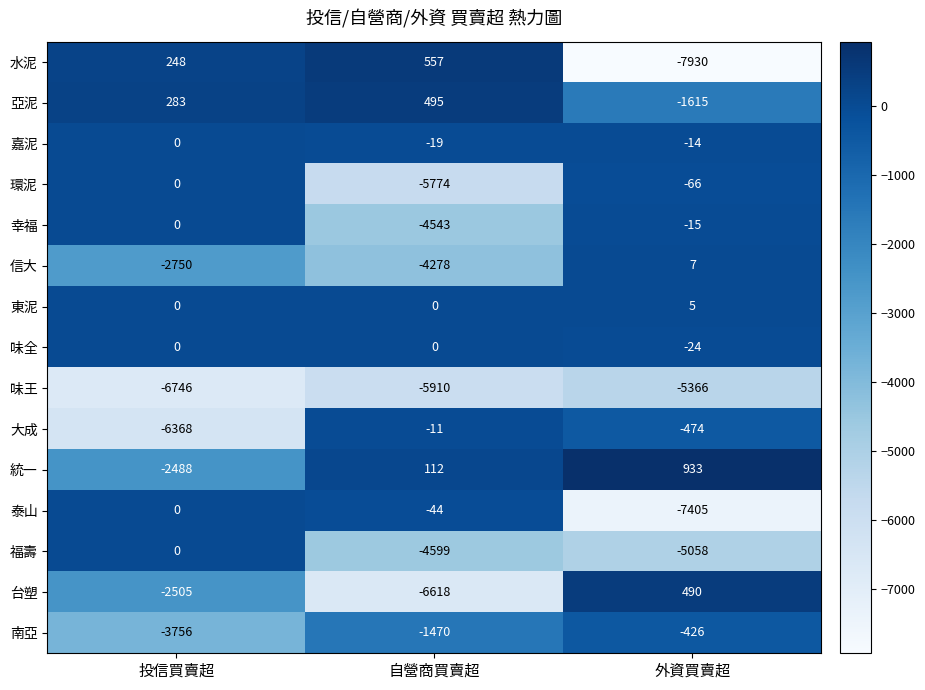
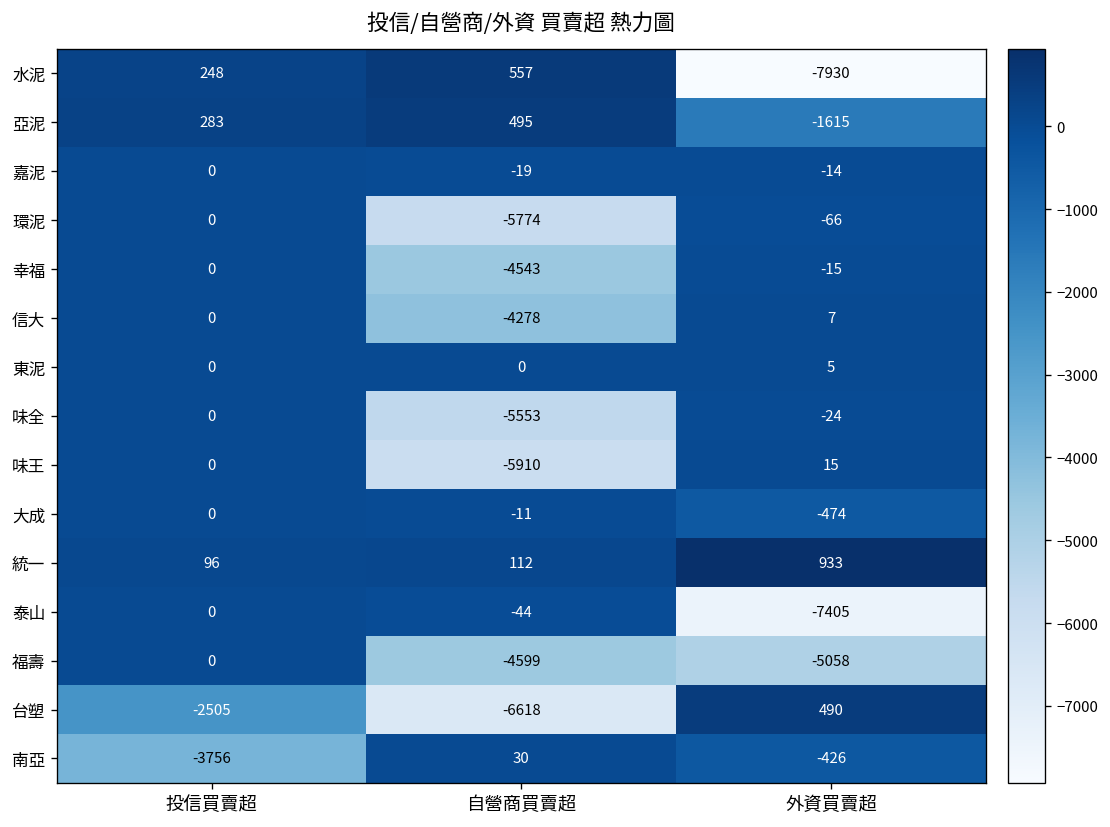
  {
    "水泥": {
      "投信買賣超": 248,
      "自營商買賣超": 557,
      "外資買賣超": -7930
    },
    "亞泥": {
      "投信買賣超": 283,
      "自營商買賣超": 495,
      "外資買賣超": -1615
    },
    "嘉泥": {
      "投信買賣超": 0,
      "自營商買賣超": -19,
      "外資買賣超": -14
    },
    "環泥": {
      "投信買賣超": 0,
      "自營商買賣超": -5774,
      "外資買賣超": -66
    },
    "幸福": {
      "投信買賣超": 0,
      "自營商買賣超": -4543,
      "外資買賣超": -15
    },
    "信大": {
-     "投信買賣超": -2750,
+     "投信買賣超": 0,
      "自營商買賣超": -4278,
      "外資買賣超": 7
    },
    "東泥": {
      "投信買賣超": 0,
      "自營商買賣超": 0,
      "外資買賣超": 5
    },
    "味全": {
      "投信買賣超": 0,
-     "自營商買賣超": 0,
+     "自營商買賣超": -5553,
      "外資買賣超": -24
    },
    "味王": {
-     "投信買賣超": -6746,
+     "投信買賣超": 0,
      "自營商買賣超": -5910,
-     "外資買賣超": -5366
+     "外資買賣超": 15
    },
    "大成": {
-     "投信買賣超": -6368,
+     "投信買賣超": 0,
      "自營商買賣超": -11,
      "外資買賣超": -474
    },
    "統一": {
-     "投信買賣超": -2488,
+     "投信買賣超": 96,
      "自營商買賣超": 112,
      "外資買賣超": 933
    },
    "泰山": {
      "投信買賣超": 0,
      "自營商買賣超": -44,
      "外資買賣超": -7405
    },
    "福壽": {
      "投信買賣超": 0,
      "自營商買賣超": -4599,
      "外資買賣超": -5058
    },
    "台塑": {
      "投信買賣超": -2505,
      "自營商買賣超": -6618,
      "外資買賣超": 490
    },
    "南亞": {
      "投信買賣超": -3756,
-     "自營商買賣超": -1470,
+     "自營商買賣超": 30,
      "外資買賣超": -426
    }
  }
